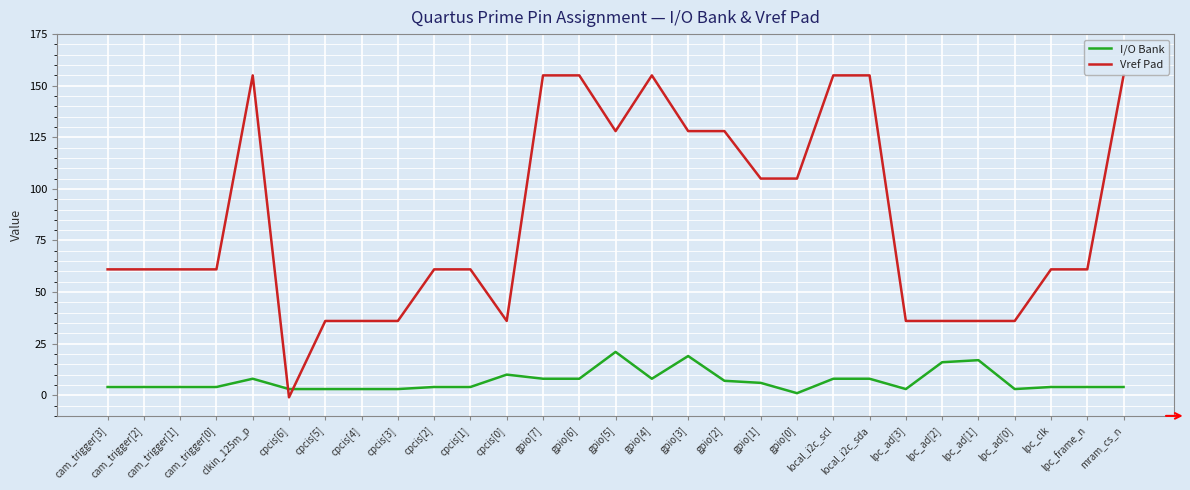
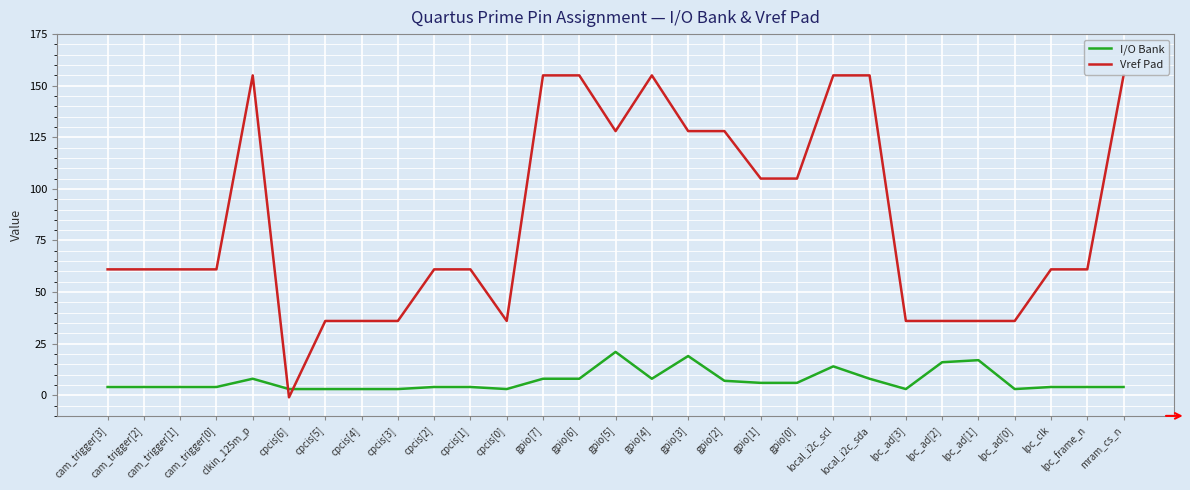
  {
    "I/O Bank": {
      "cam_trigger[3]": 4,
      "cam_trigger[2]": 4,
      "cam_trigger[1]": 4,
      "cam_trigger[0]": 4,
      "clkin_125m_p": 8,
      "cpcis[6]": 3,
      "cpcis[5]": 3,
      "cpcis[4]": 3,
      "cpcis[3]": 3,
      "cpcis[2]": 4,
      "cpcis[1]": 4,
-     "cpcis[0]": 10,
+     "cpcis[0]": 3,
      "gpio[7]": 8,
      "gpio[6]": 8,
      "gpio[5]": 21,
      "gpio[4]": 8,
      "gpio[3]": 19,
      "gpio[2]": 7,
      "gpio[1]": 6,
-     "gpio[0]": 1,
-     "local_i2c_scl": 8,
+     "gpio[0]": 6,
+     "local_i2c_scl": 14,
      "local_i2c_sda": 8,
      "lpc_ad[3]": 3,
      "lpc_ad[2]": 16,
      "lpc_ad[1]": 17,
      "lpc_ad[0]": 3,
      "lpc_clk": 4,
      "lpc_frame_n": 4,
      "mram_cs_n": 4
    },
    "Vref Pad": {
      "cam_trigger[3]": 61,
      "cam_trigger[2]": 61,
      "cam_trigger[1]": 61,
      "cam_trigger[0]": 61,
      "clkin_125m_p": 155,
      "cpcis[6]": -1,
      "cpcis[5]": 36,
      "cpcis[4]": 36,
      "cpcis[3]": 36,
      "cpcis[2]": 61,
      "cpcis[1]": 61,
      "cpcis[0]": 36,
      "gpio[7]": 155,
      "gpio[6]": 155,
      "gpio[5]": 128,
      "gpio[4]": 155,
      "gpio[3]": 128,
      "gpio[2]": 128,
      "gpio[1]": 105,
      "gpio[0]": 105,
      "local_i2c_scl": 155,
      "local_i2c_sda": 155,
      "lpc_ad[3]": 36,
      "lpc_ad[2]": 36,
      "lpc_ad[1]": 36,
      "lpc_ad[0]": 36,
      "lpc_clk": 61,
      "lpc_frame_n": 61,
      "mram_cs_n": 155
    }
  }
